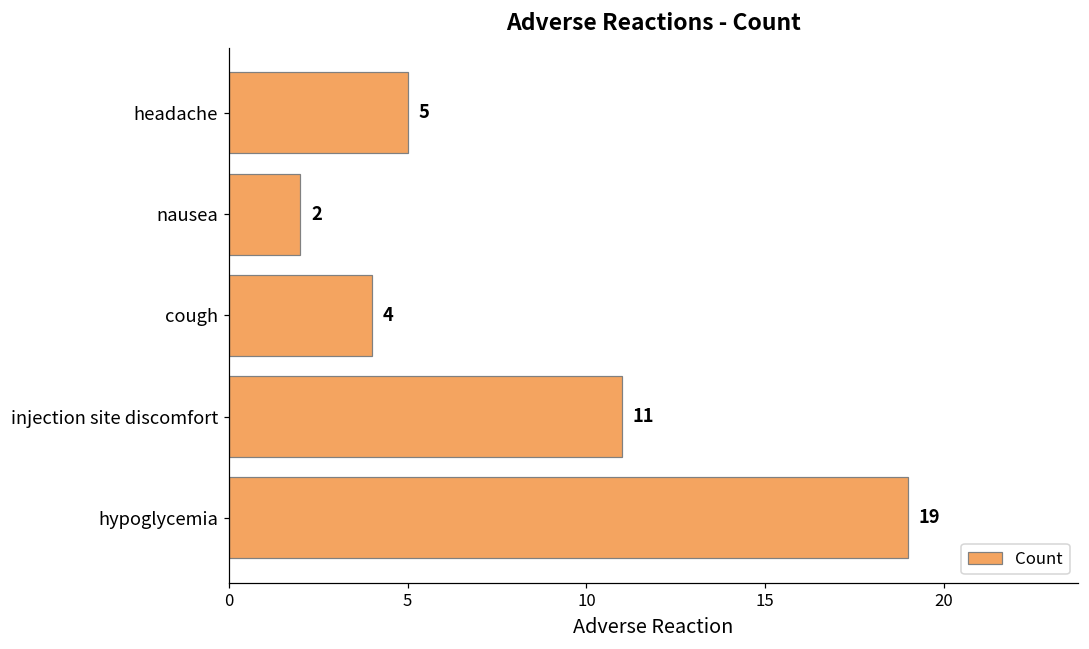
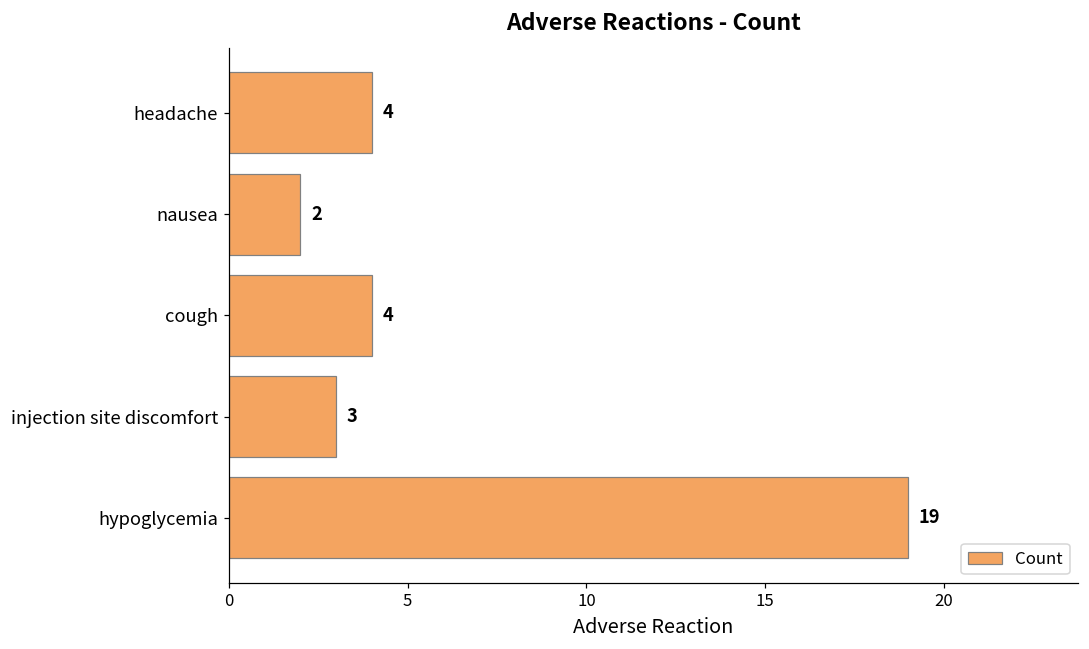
  {
-   "headache": 5,
+   "headache": 4,
    "nausea": 2,
    "cough": 4,
-   "injection site discomfort": 11,
+   "injection site discomfort": 3,
    "hypoglycemia": 19
  }
